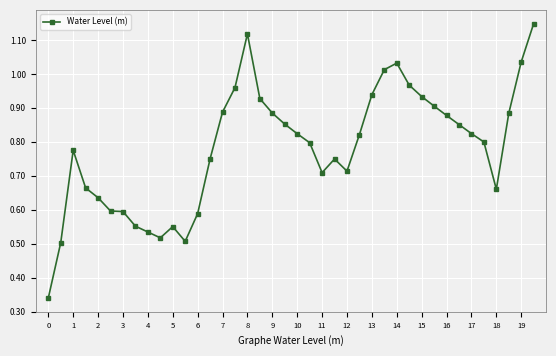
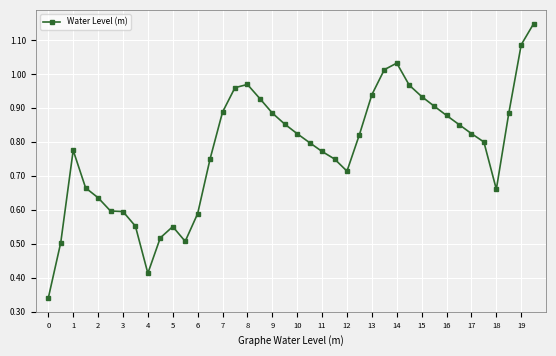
  {
    "0": 0.34,
    "1": 0.77,
    "2": 0.64,
    "3": 0.59,
-   "4": 0.53,
+   "4": 0.41,
    "5": 0.55,
    "6": 0.59,
    "7": 0.89,
-   "8": 1.12,
+   "8": 0.97,
    "9": 0.88,
    "10": 0.82,
-   "11": 0.71,
+   "11": 0.77,
    "12": 0.71,
    "13": 0.94,
    "14": 1.03,
    "15": 0.93,
    "16": 0.88,
    "17": 0.82,
    "18": 0.66,
-   "19": 1.04
+   "19": 1.09
  }
